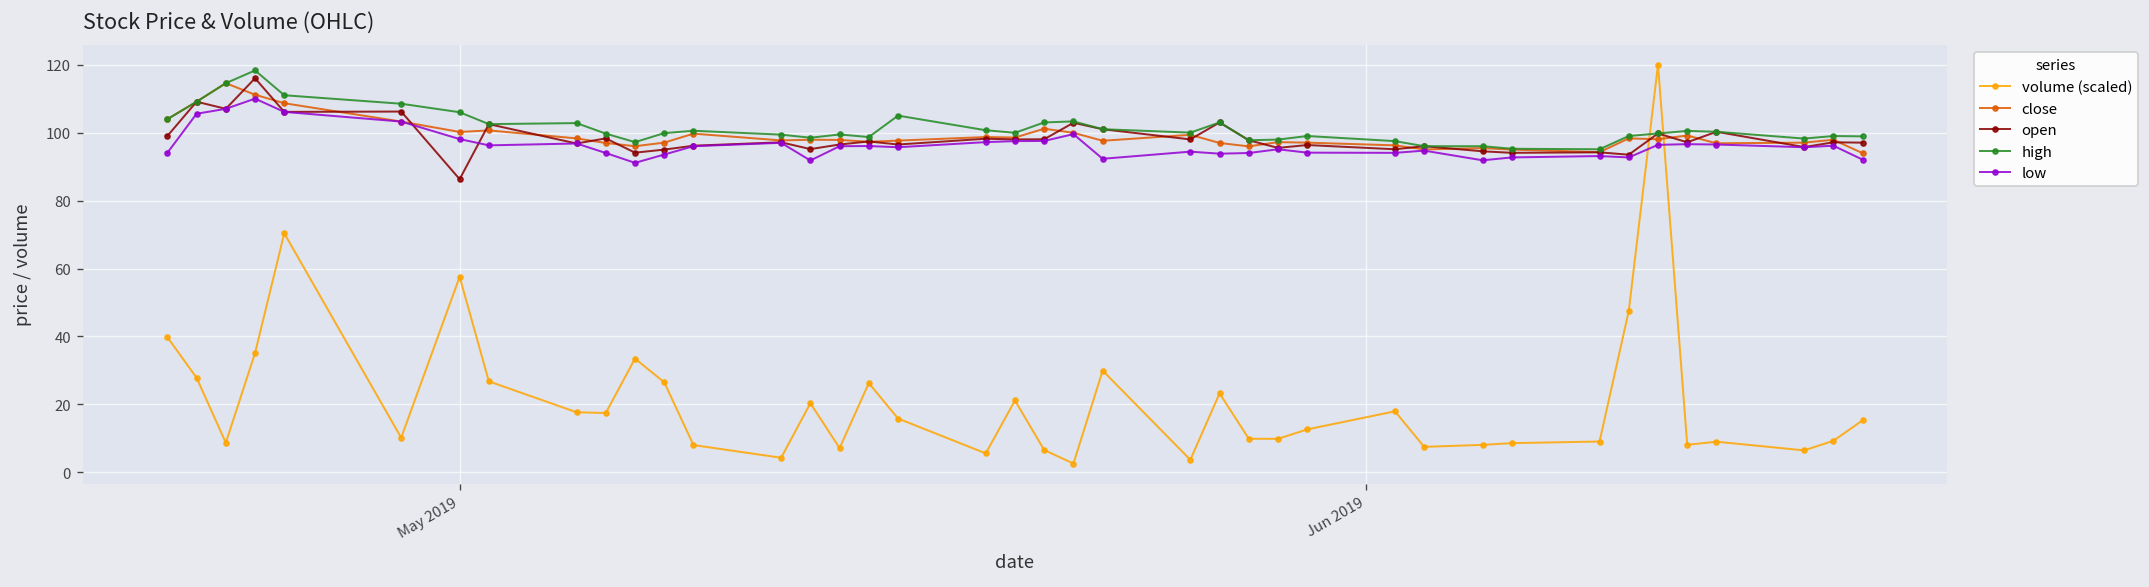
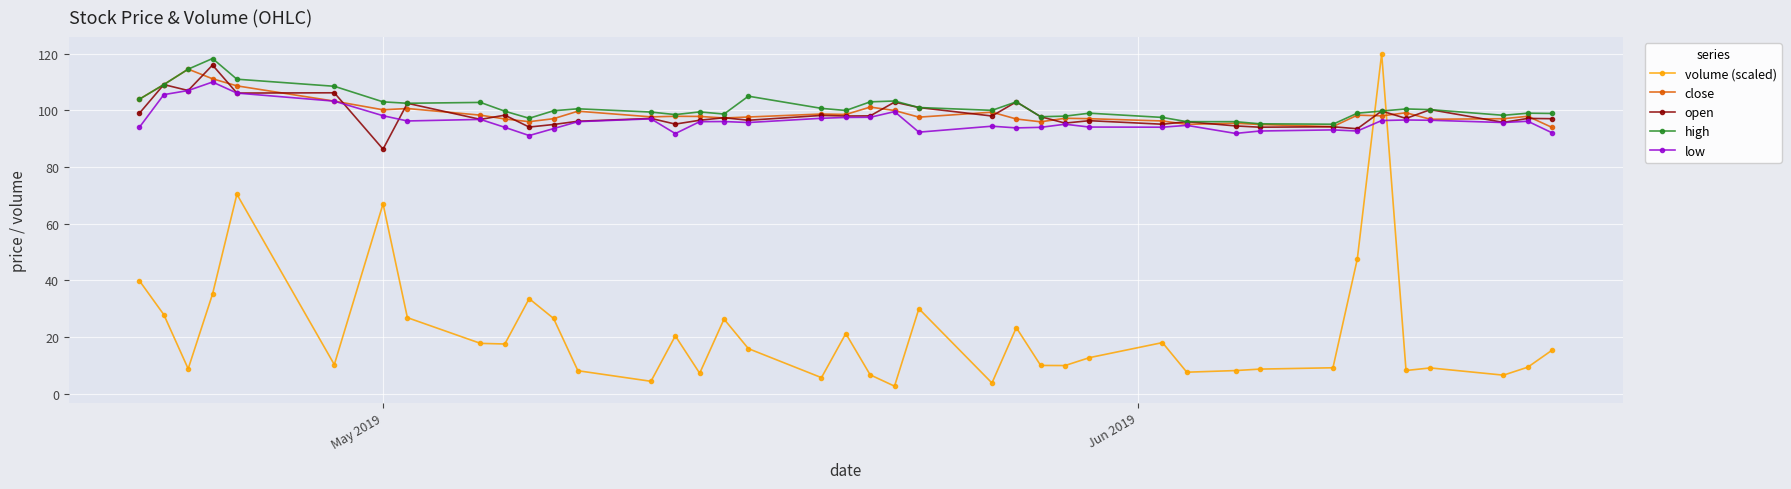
  {
    "volume (scaled)": {
-     "May 2019": 58
+     "May 2019": 67
    },
    "close": {
      "May 2019": 100
    },
    "open": {
      "May 2019": 86
    },
    "high": {
-     "May 2019": 106
+     "May 2019": 103
    },
    "low": {
      "May 2019": 98
    }
  }
